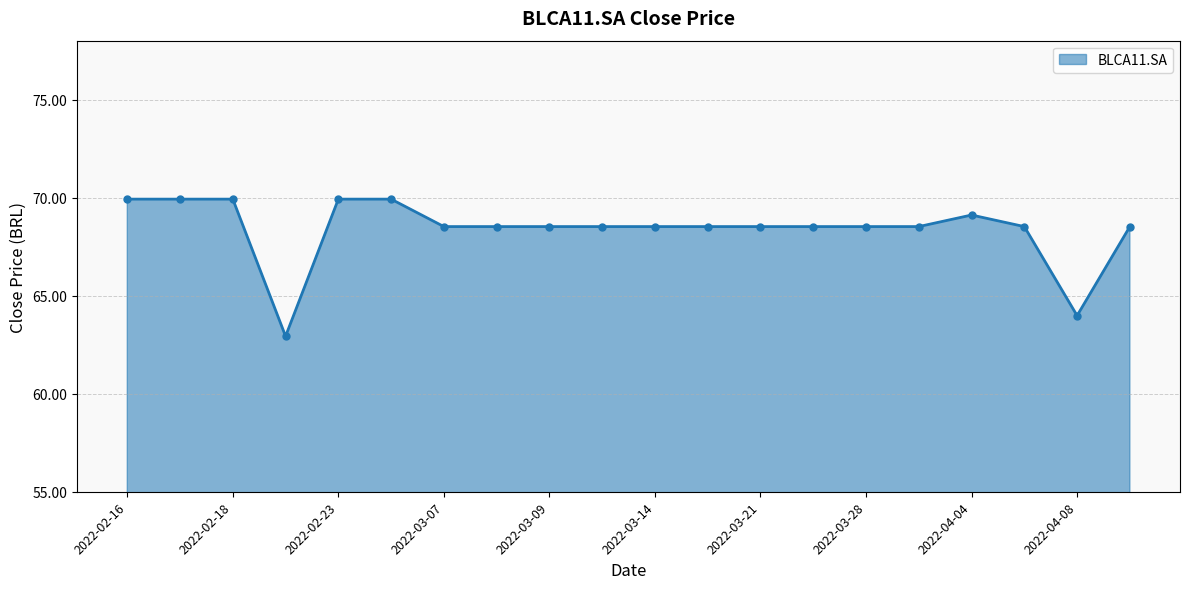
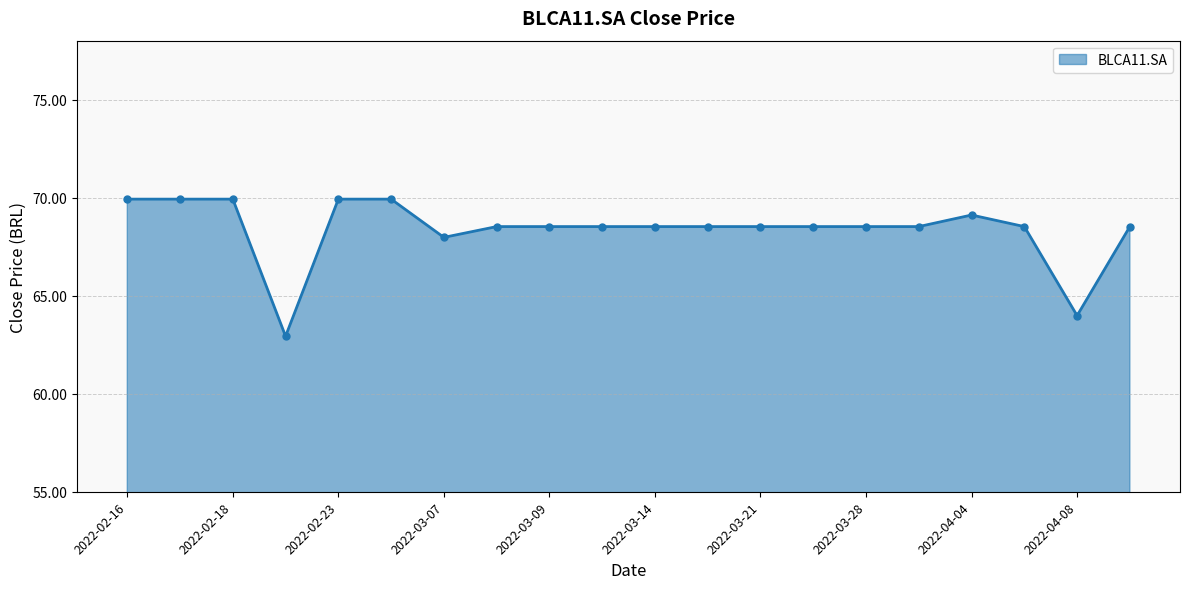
  {
    "2022-02-16": 69.9,
    "2022-02-18": 69.9,
    "2022-02-23": 69.9,
-   "2022-03-07": 68.5,
+   "2022-03-07": 68.0,
    "2022-03-09": 68.5,
    "2022-03-14": 68.5,
    "2022-03-21": 68.5,
    "2022-03-28": 68.5,
    "2022-04-04": 69.1,
    "2022-04-08": 64.0
  }
